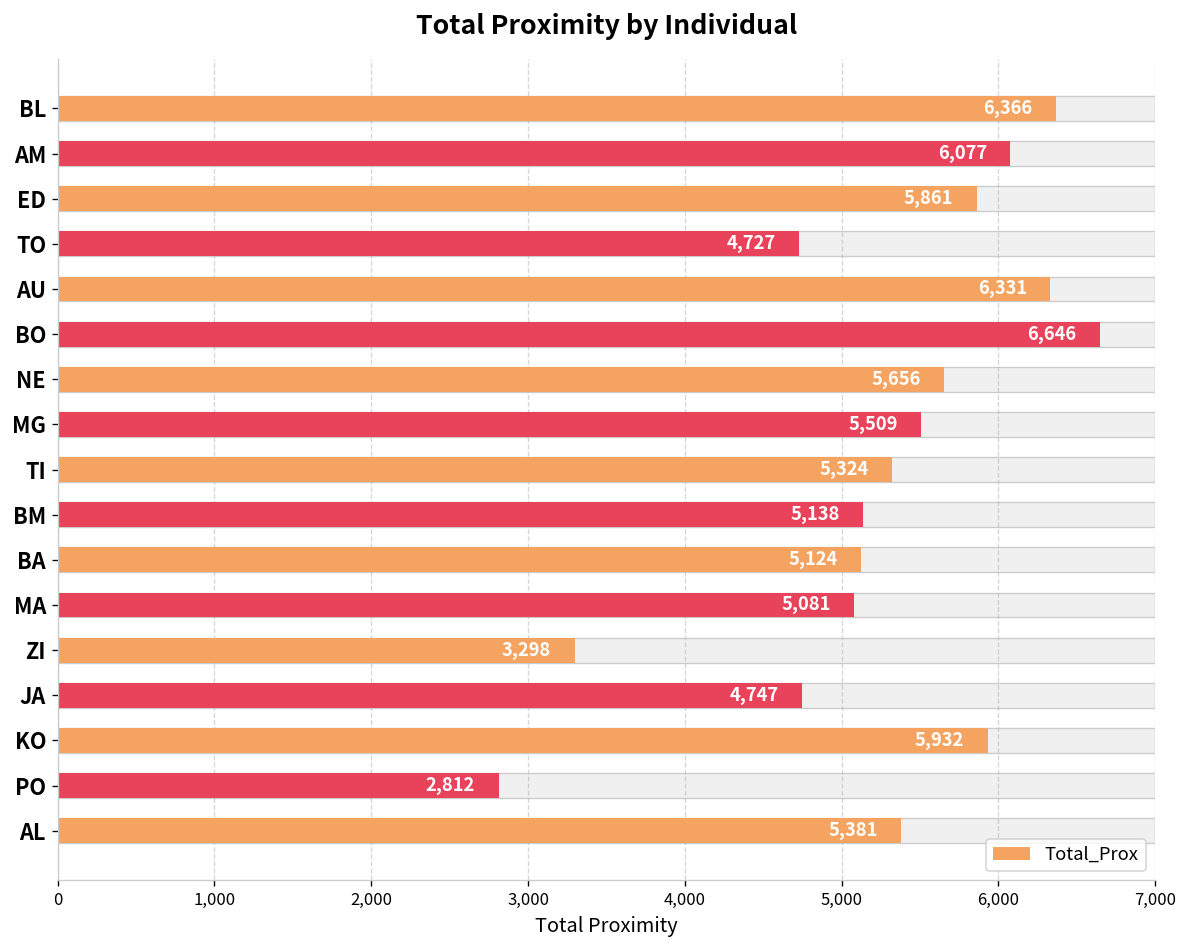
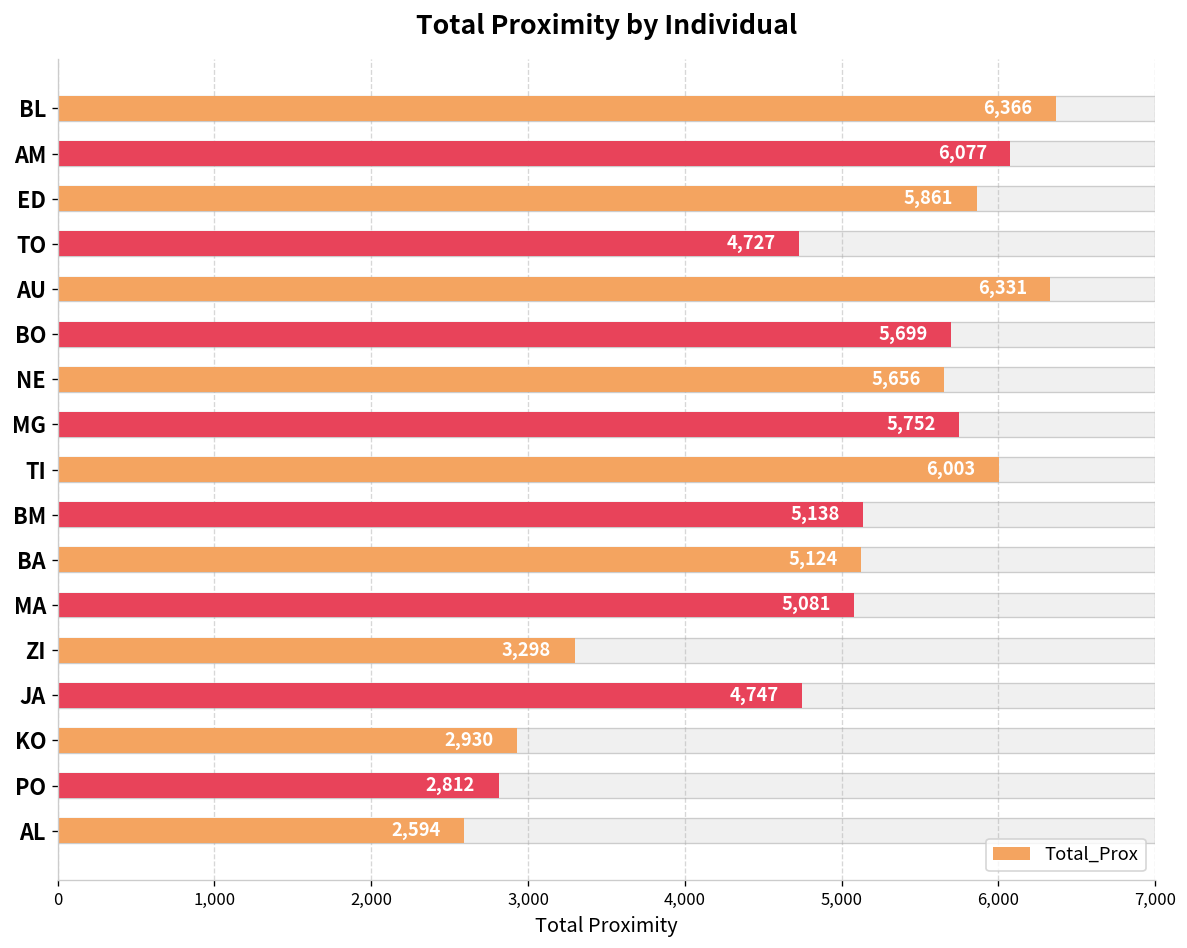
  {
    "Total_Prox": {
-     "BO": "6,646",
-     "MG": "5,509",
-     "TI": "5,324",
-     "KO": "5,932",
-     "AL": "5,381"
+     "BO": "5,699",
+     "MG": "5,752",
+     "TI": "6,003",
+     "KO": "2,930",
+     "AL": "2,594"
    }
  }
